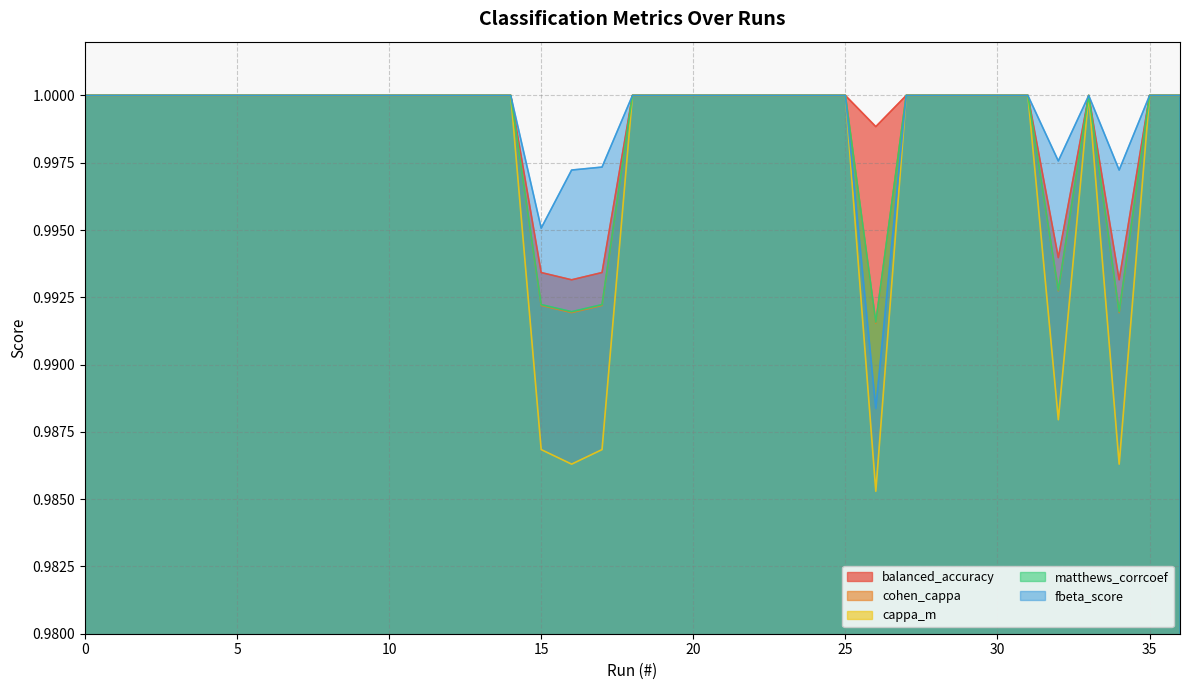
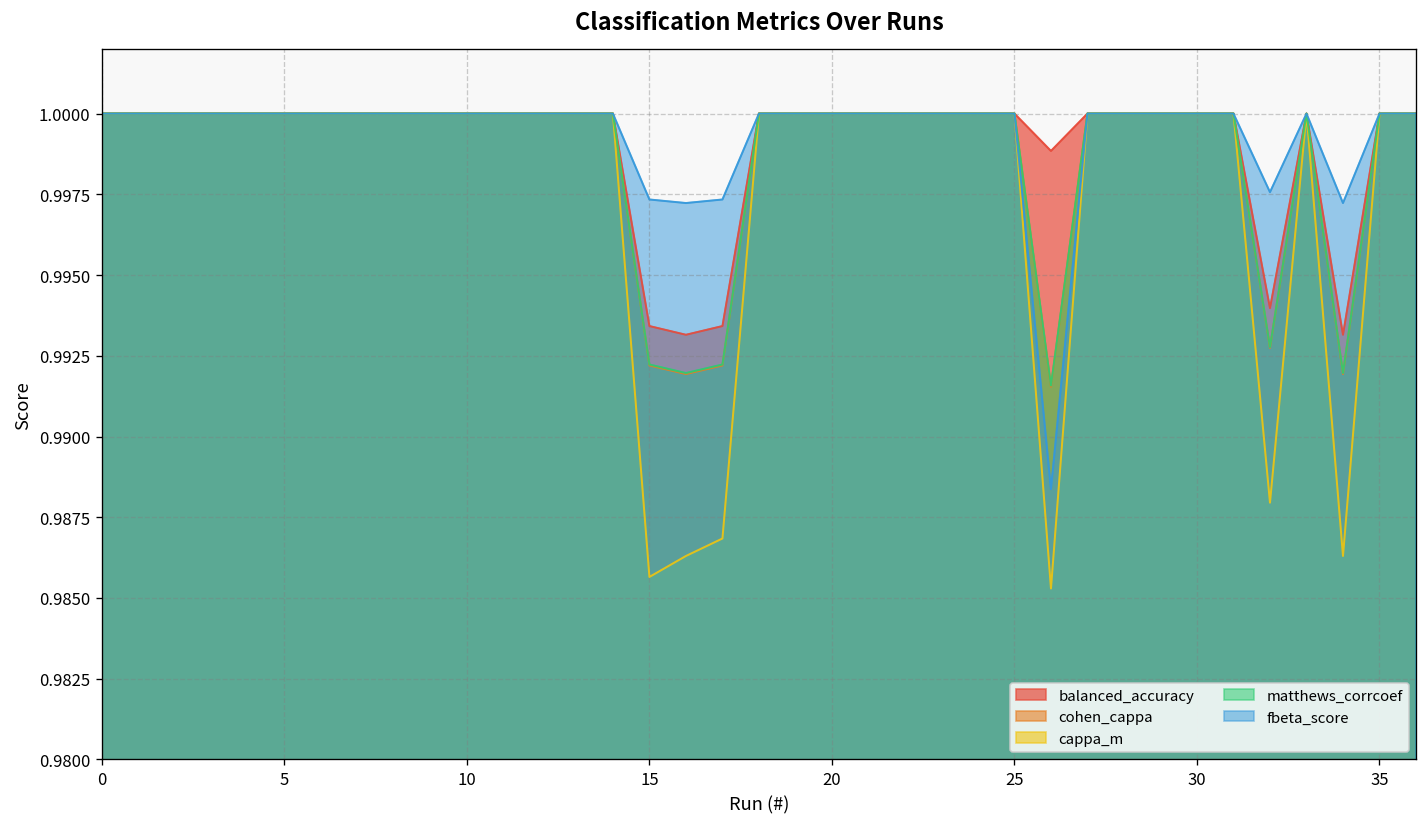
  {
    "cappa_m": {
-     "15": 0.9868
+     "15": 0.9857
    },
    "fbeta_score": {
-     "15": 0.9951
+     "15": 0.9973
    }
  }
